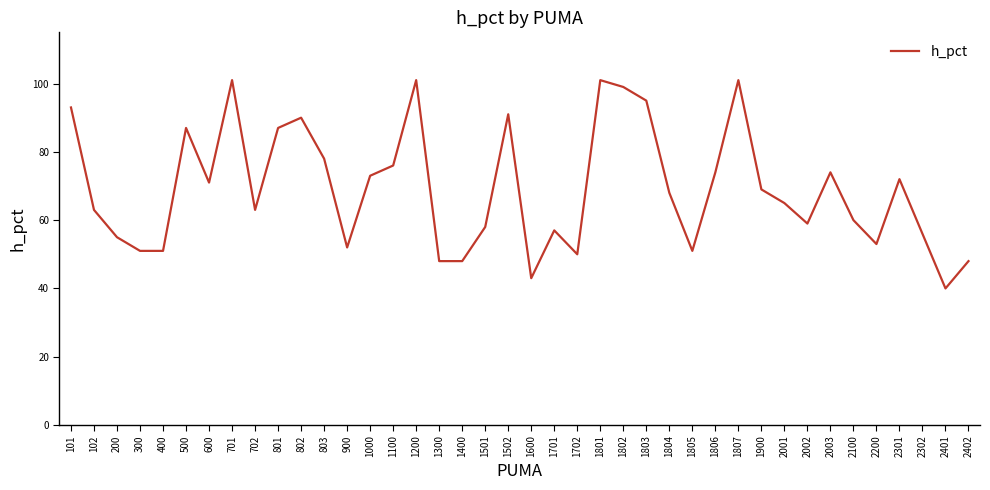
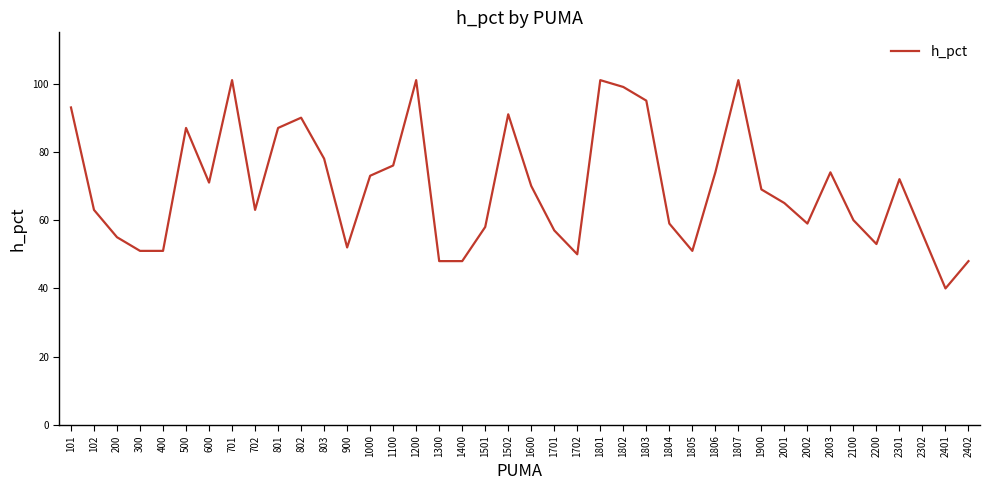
  {
    "101": 93,
    "102": 63,
    "200": 55,
    "300": 51,
    "400": 51,
    "500": 87,
    "600": 71,
    "701": 101,
    "702": 63,
    "801": 87,
    "802": 90,
    "803": 78,
    "900": 52,
    "1000": 73,
    "1100": 76,
    "1200": 101,
    "1300": 48,
    "1400": 48,
    "1501": 58,
    "1502": 91,
-   "1600": 43,
+   "1600": 70,
    "1701": 57,
    "1702": 50,
    "1801": 101,
    "1802": 99,
    "1803": 95,
-   "1804": 68,
+   "1804": 59,
    "1805": 51,
    "1806": 74,
    "1807": 101,
    "1900": 69,
    "2001": 65,
    "2002": 59,
    "2003": 74,
    "2100": 60,
    "2200": 53,
    "2301": 72,
    "2302": 56,
    "2401": 40,
    "2402": 48
  }
